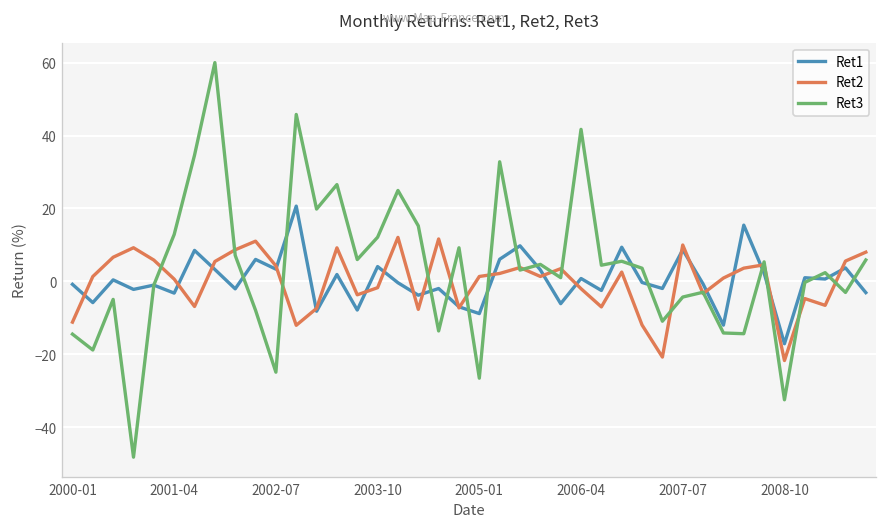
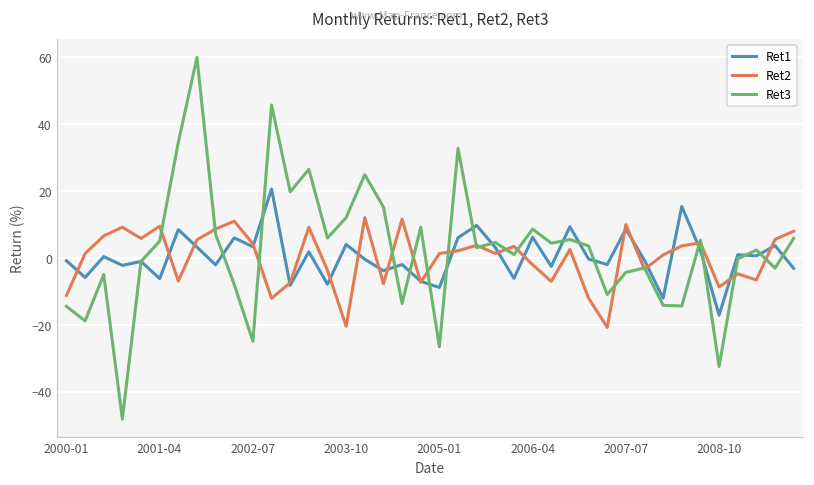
  {
    "Ret1": {
      "2000-01": -1,
-     "2001-04": -3,
+     "2001-04": -6,
      "2002-07": 3,
      "2003-10": 4,
      "2005-01": -9,
-     "2006-04": 1,
+     "2006-04": 6,
      "2007-07": 9,
      "2008-10": -17
    },
    "Ret2": {
      "2000-01": -11,
-     "2001-04": 1,
+     "2001-04": 10,
      "2002-07": 4,
-     "2003-10": -2,
+     "2003-10": -20,
      "2005-01": 1,
      "2006-04": -2,
      "2007-07": 10,
-     "2008-10": -22
+     "2008-10": -9
    },
    "Ret3": {
      "2000-01": -14,
-     "2001-04": 13,
+     "2001-04": 5,
      "2002-07": -25,
      "2003-10": 12,
      "2005-01": -27,
-     "2006-04": 42,
+     "2006-04": 9,
      "2007-07": -4,
      "2008-10": -32
    }
  }
